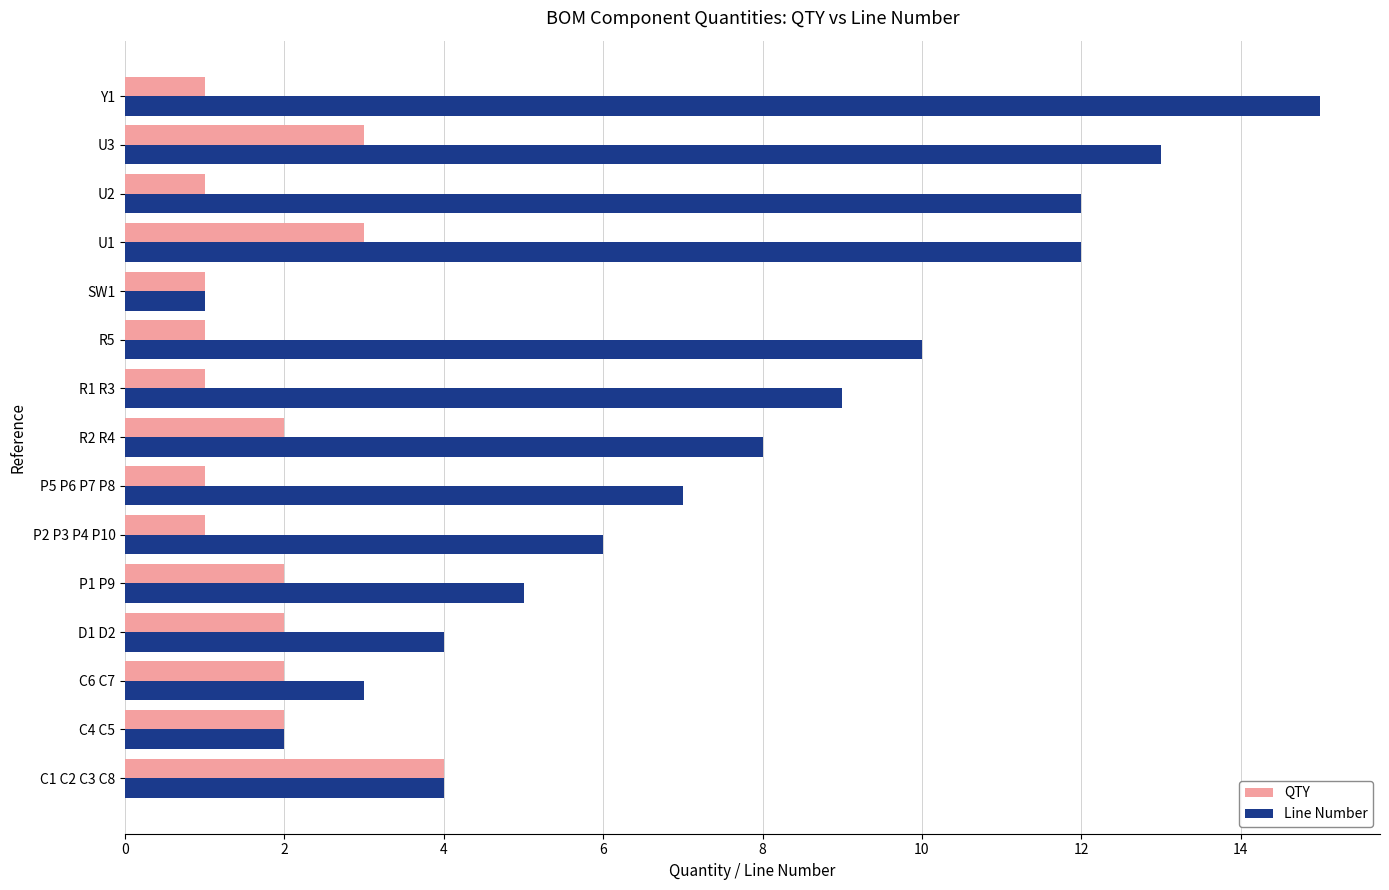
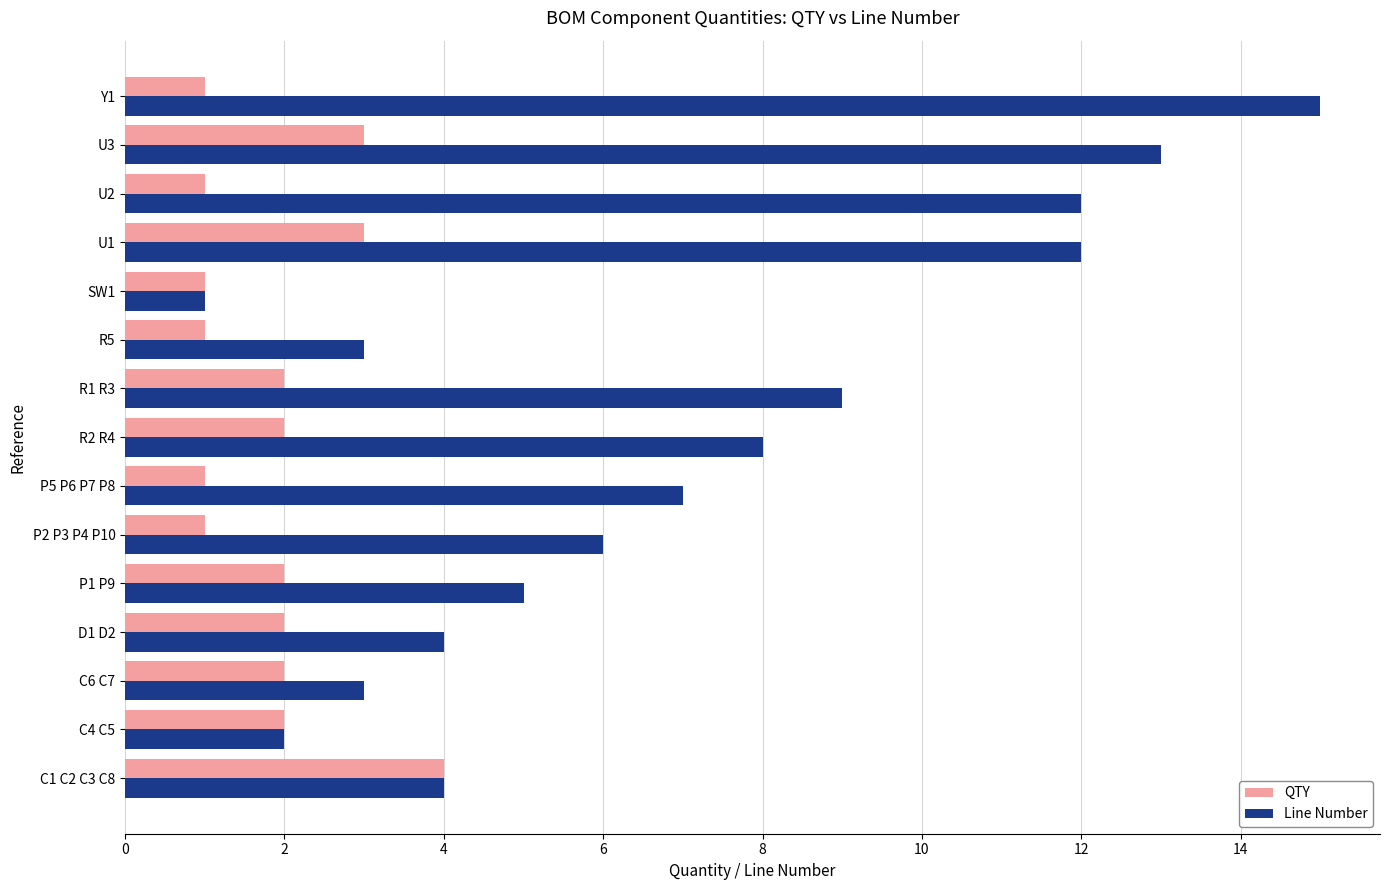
  {
    "QTY": {
      "Y1": 1,
      "U3": 3,
      "U2": 1,
      "U1": 3,
      "SW1": 1,
      "R5": 1,
-     "R1 R3": 1,
+     "R1 R3": 2,
      "R2 R4": 2,
      "P5 P6 P7 P8": 1,
      "P2 P3 P4 P10": 1,
      "P1 P9": 2,
      "D1 D2": 2,
      "C6 C7": 2,
      "C4 C5": 2,
      "C1 C2 C3 C8": 4
    },
    "Line Number": {
      "Y1": 15,
      "U3": 13,
      "U2": 12,
      "U1": 12,
      "SW1": 1,
-     "R5": 10,
+     "R5": 3,
      "R1 R3": 9,
      "R2 R4": 8,
      "P5 P6 P7 P8": 7,
      "P2 P3 P4 P10": 6,
      "P1 P9": 5,
      "D1 D2": 4,
      "C6 C7": 3,
      "C4 C5": 2,
      "C1 C2 C3 C8": 4
    }
  }
